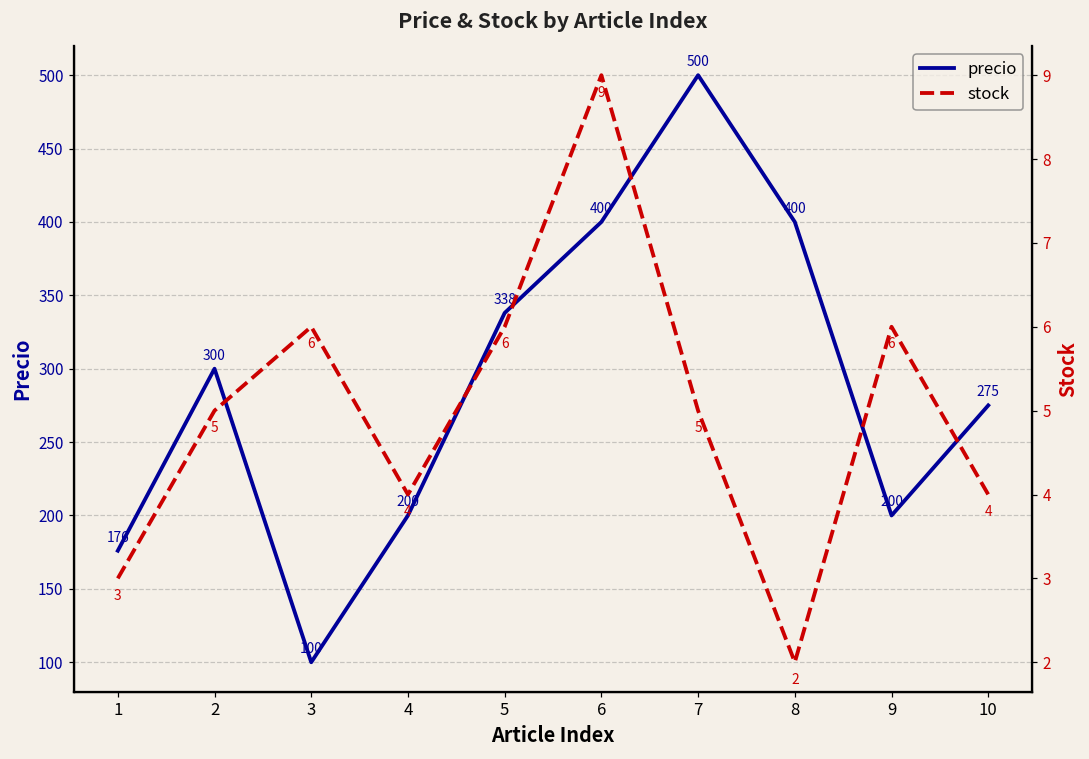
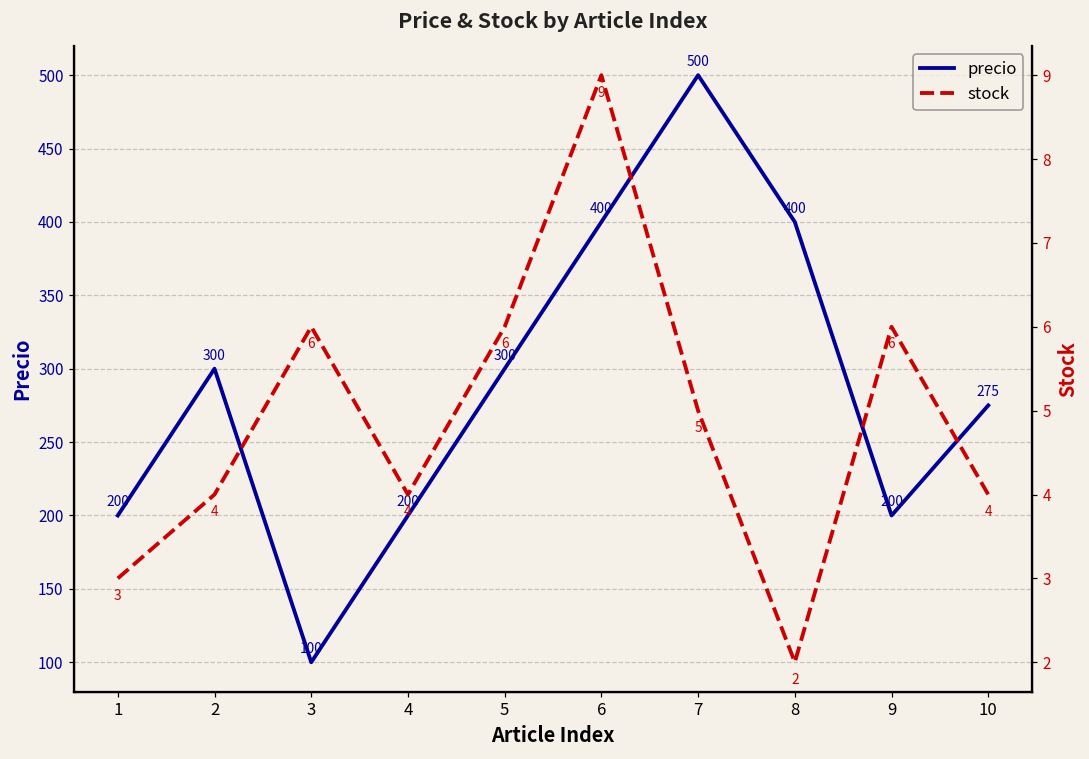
  {
    "precio": {
-     "1": 176,
+     "1": 200,
      "2": 300,
      "3": 100,
-     "5": 338,
+     "5": 300,
      "6": 400,
      "7": 500,
      "8": 400,
      "9": 200,
      "10": 275
    },
    "stock": {
      "1": 3,
-     "2": 5,
+     "2": 4,
      "3": 6,
      "5": 6,
      "6": 9,
      "7": 5,
      "8": 2,
      "9": 6,
      "10": 4
    }
  }
